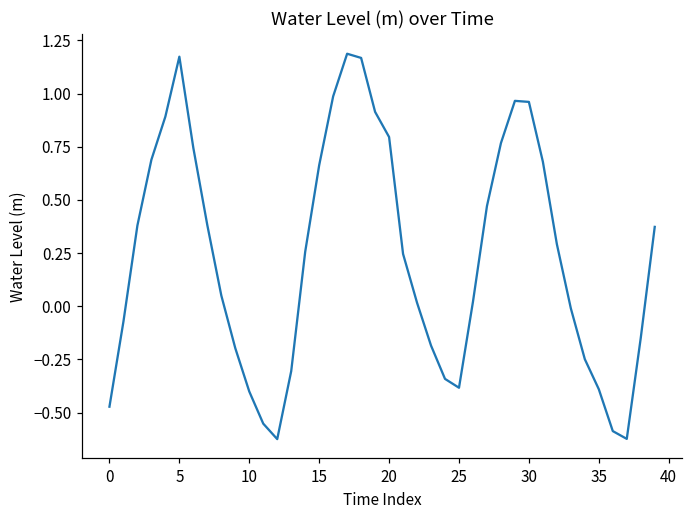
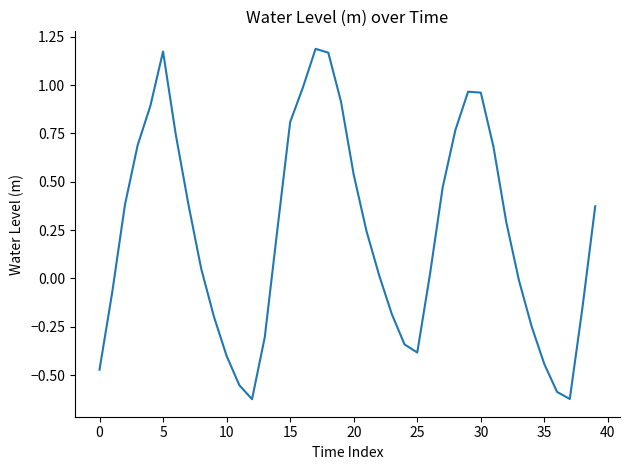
  {
    "0": -0.47,
    "5": 1.17,
    "10": -0.40,
-   "15": 0.66,
-   "20": 0.80,
+   "15": 0.81,
+   "20": 0.54,
    "25": -0.38,
    "30": 0.96,
-   "35": -0.39
+   "35": -0.44
  }
